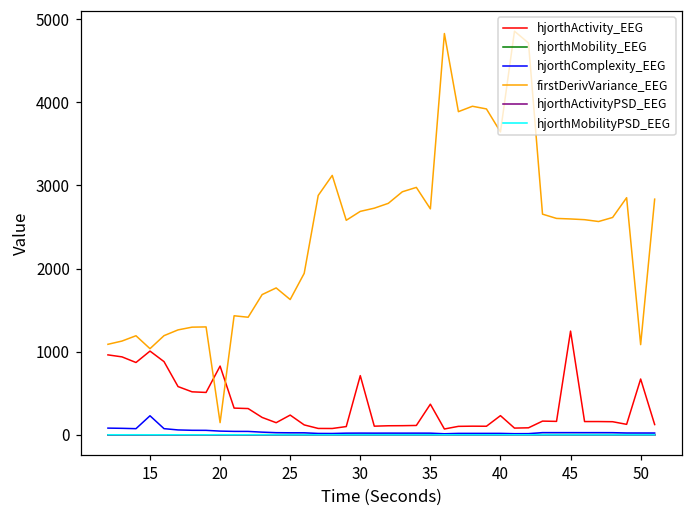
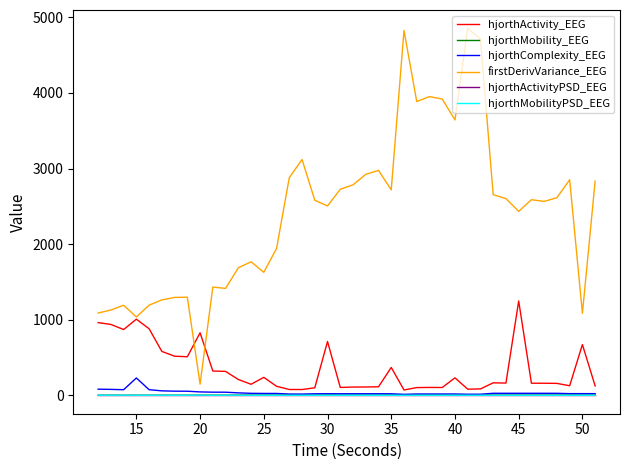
  {
    "hjorthActivity_EEG": {
      "20": 800,
      "25": 200,
      "30": 700,
      "35": 400,
      "40": 200,
      "45": 1200,
      "50": 700
    },
    "hjorthMobilityPSD_EEG": {
      "15": 0,
      "20": 0
    },
    "hjorthComplexity_EEG": {
      "15": 200,
      "20": 0
    },
    "firstDerivVariance_EEG": {
      "20": 100,
      "25": 1600,
-     "30": 2700,
+     "30": 2500,
      "35": 2700,
      "40": 3600,
-     "45": 2600,
+     "45": 2400,
      "50": 1100
    }
  }
